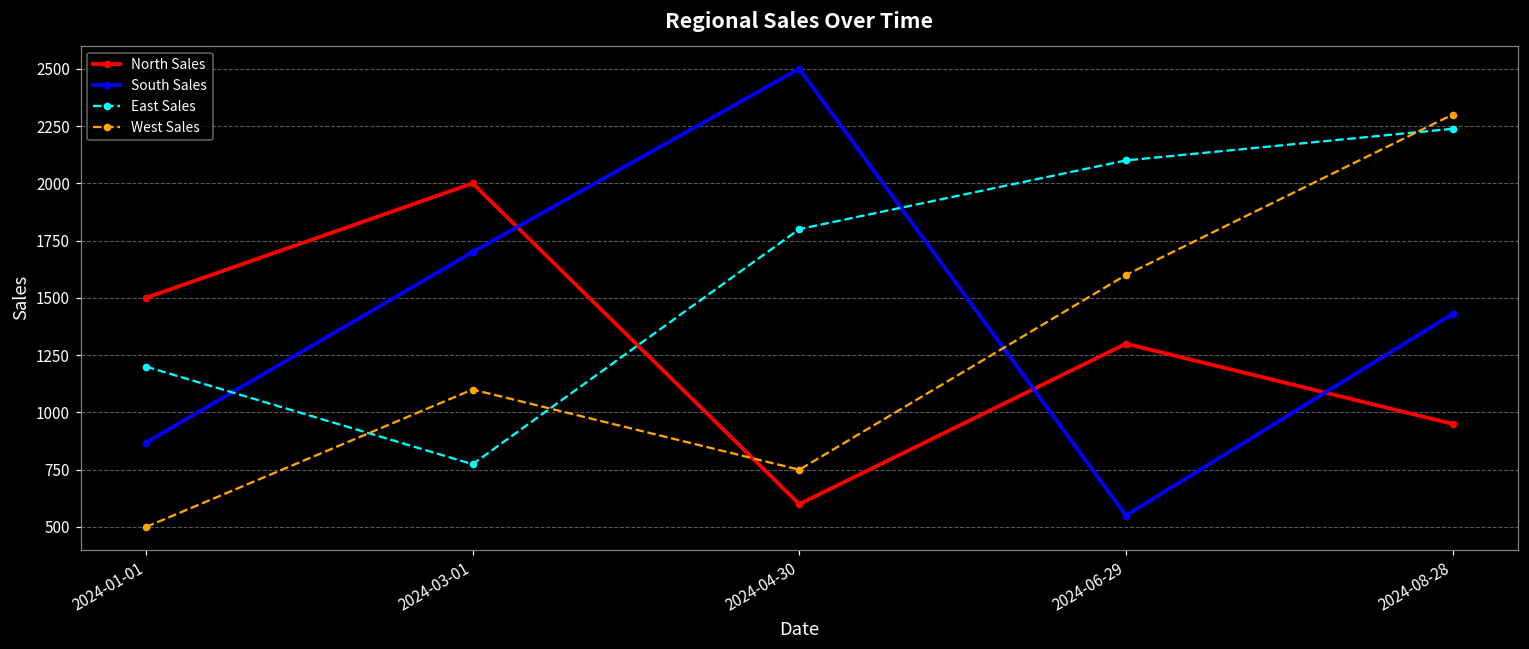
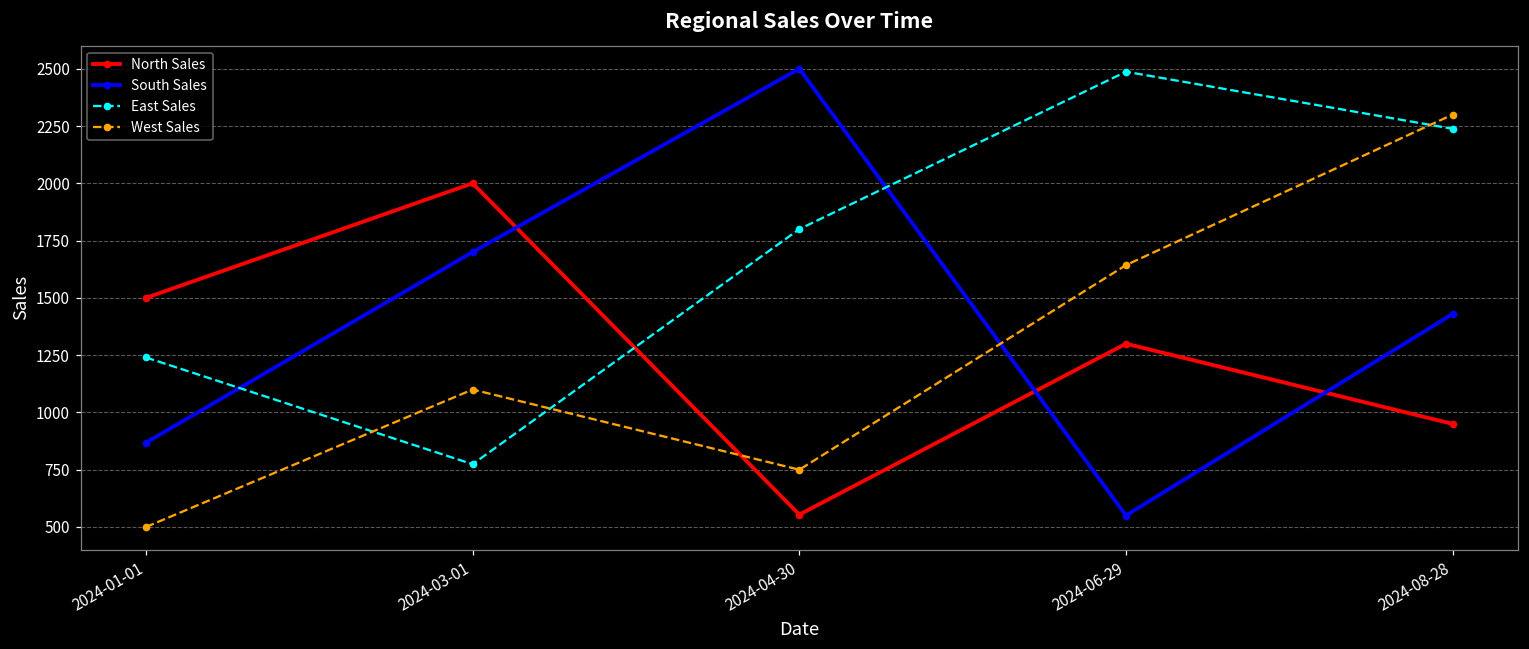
  {
    "North Sales": {
      "2024-01-01": 1500,
      "2024-03-01": 2000,
-     "2024-04-30": 600,
+     "2024-04-30": 550,
      "2024-06-29": 1300,
      "2024-08-28": 950
    },
    "South Sales": {
      "2024-01-01": 870,
      "2024-03-01": 1700,
      "2024-04-30": 2500,
      "2024-06-29": 550,
      "2024-08-28": 1430
    },
    "East Sales": {
-     "2024-01-01": 1200,
+     "2024-01-01": 1240,
      "2024-03-01": 770,
      "2024-04-30": 1800,
-     "2024-06-29": 2100,
+     "2024-06-29": 2490,
      "2024-08-28": 2240
    },
    "West Sales": {
      "2024-01-01": 500,
      "2024-03-01": 1100,
      "2024-04-30": 750,
-     "2024-06-29": 1600,
+     "2024-06-29": 1640,
      "2024-08-28": 2300
    }
  }
